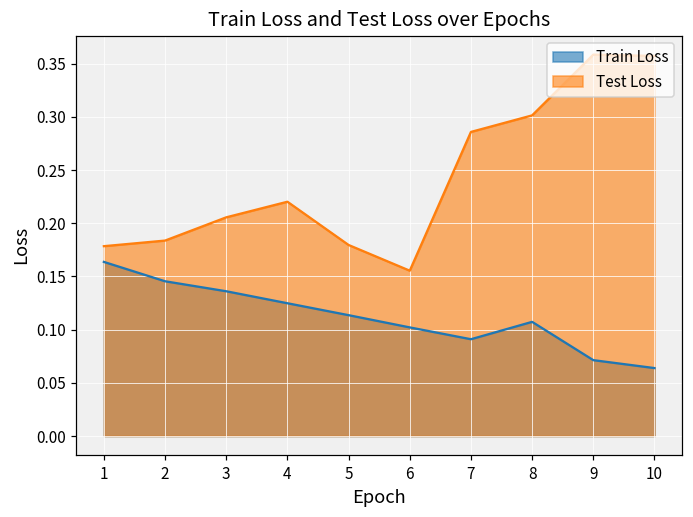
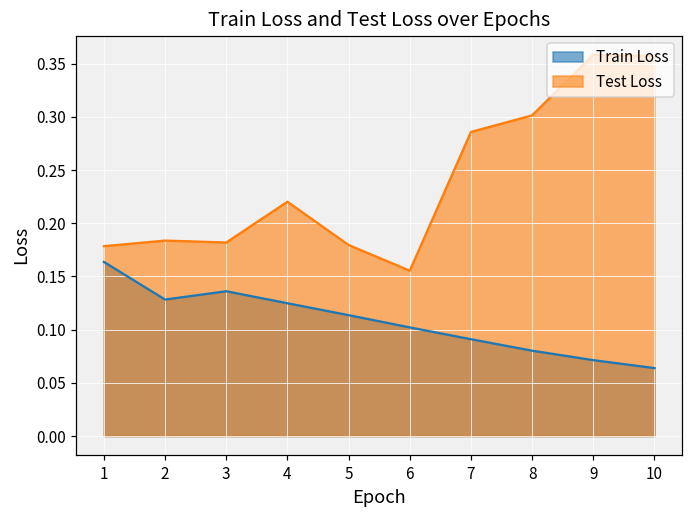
  {
    "Train Loss": {
      "1": 0.16,
-     "2": 0.15,
+     "2": 0.13,
      "3": 0.14,
      "4": 0.12,
      "5": 0.11,
      "6": 0.10,
      "7": 0.09,
-     "8": 0.11,
+     "8": 0.08,
      "9": 0.07,
      "10": 0.06
    },
    "Test Loss": {
      "1": 0.18,
      "2": 0.18,
-     "3": 0.21,
+     "3": 0.18,
      "4": 0.22,
      "5": 0.18,
      "6": 0.16,
      "7": 0.29,
      "8": 0.30
    }
  }
